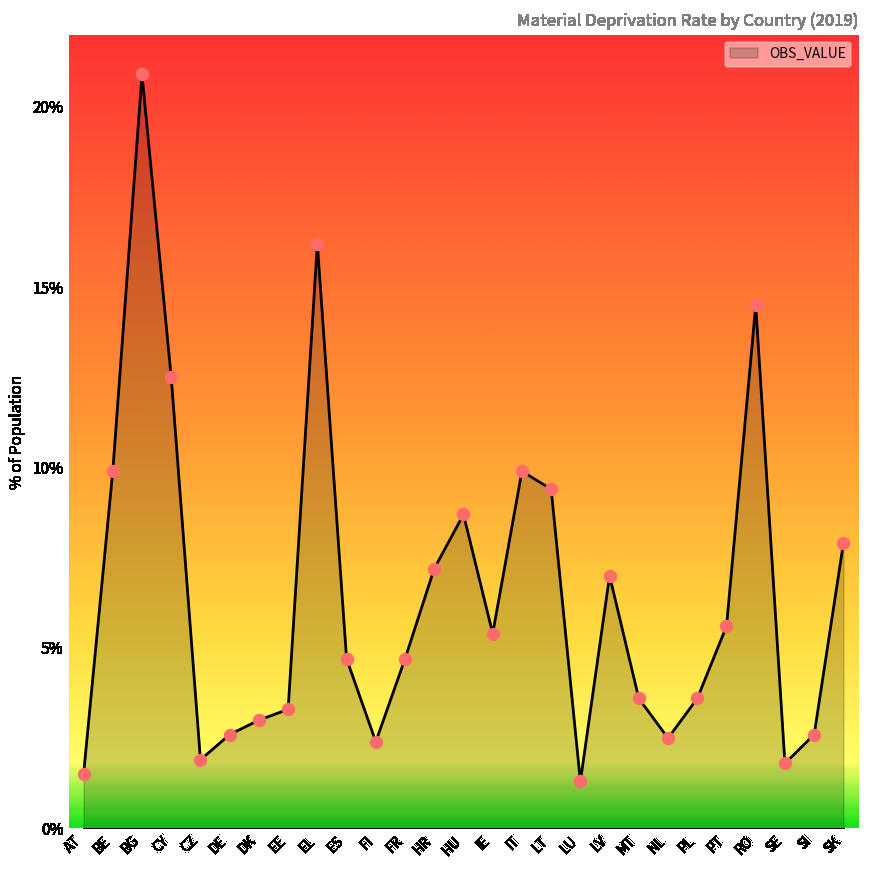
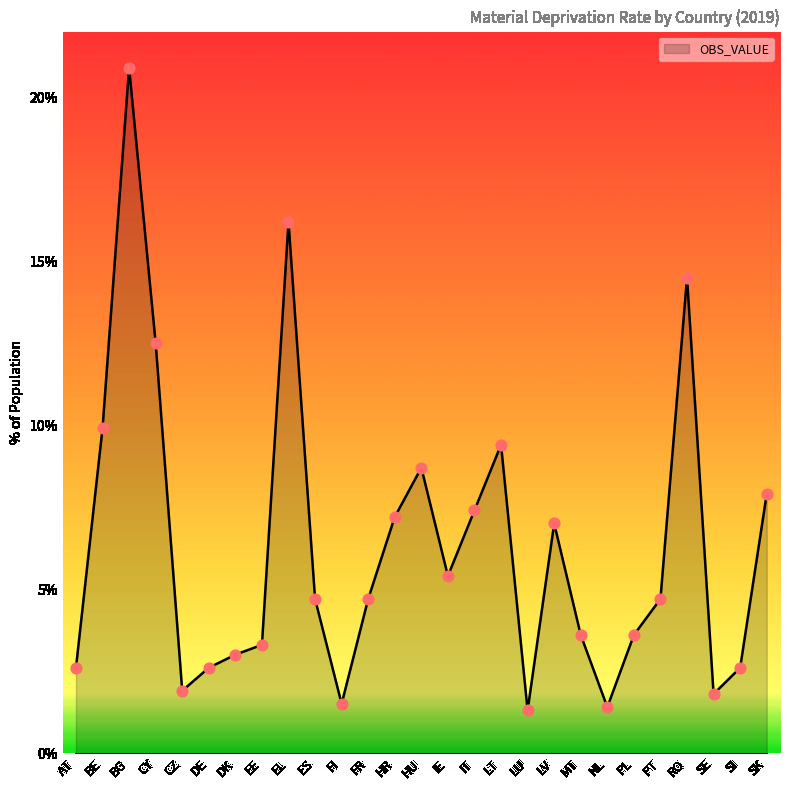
  {
-   "AT": "1.5%",
+   "AT": "2.6%",
    "BE": "9.9%",
    "BG": "20.9%",
    "CY": "12.5%",
    "CZ": "1.9%",
    "DE": "2.6%",
    "DK": "3.0%",
    "EE": "3.3%",
    "EL": "16.2%",
    "ES": "4.7%",
-   "FI": "2.4%",
+   "FI": "1.5%",
    "FR": "4.7%",
    "HR": "7.2%",
    "HU": "8.7%",
    "IE": "5.4%",
-   "IT": "9.9%",
+   "IT": "7.4%",
    "LT": "9.4%",
    "LU": "1.3%",
    "LV": "7.0%",
    "MT": "3.6%",
-   "NL": "2.5%",
+   "NL": "1.4%",
    "PL": "3.6%",
-   "PT": "5.6%",
+   "PT": "4.7%",
    "RO": "14.5%",
    "SE": "1.8%",
    "SI": "2.6%",
    "SK": "7.9%"
  }
